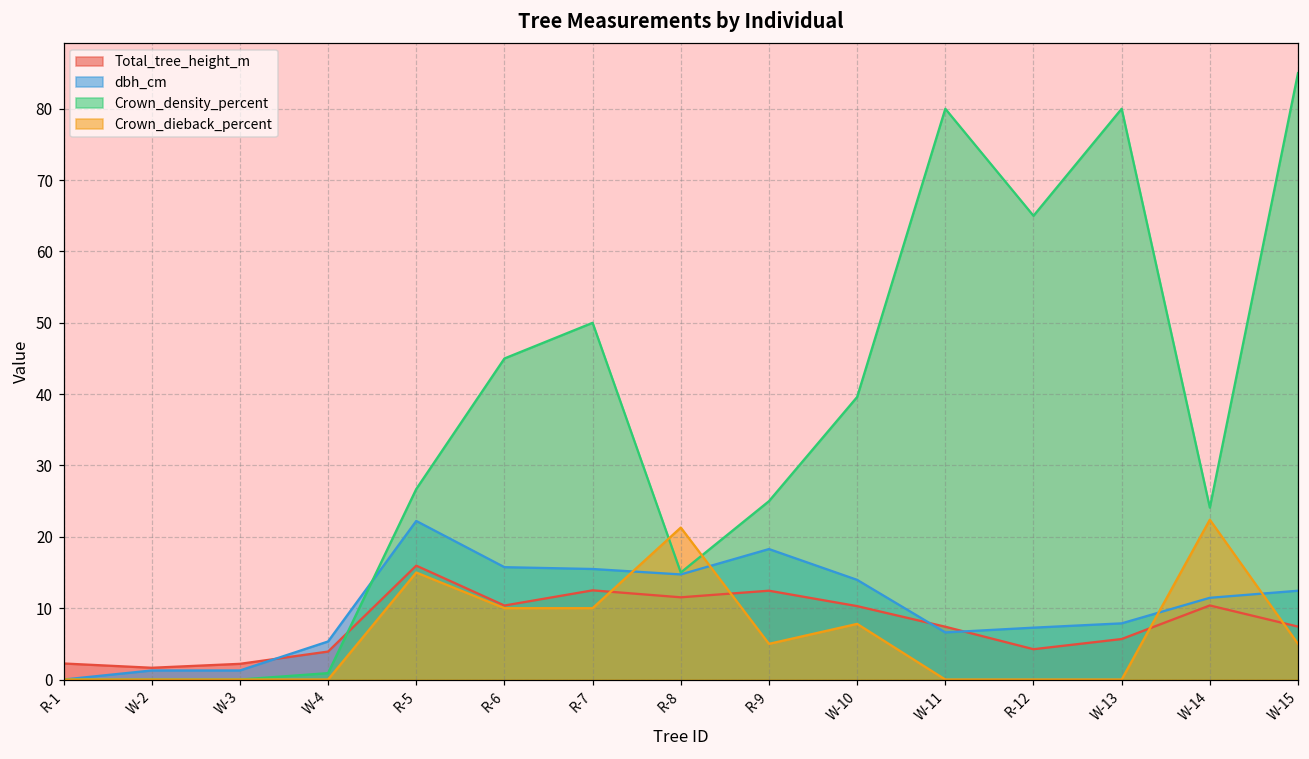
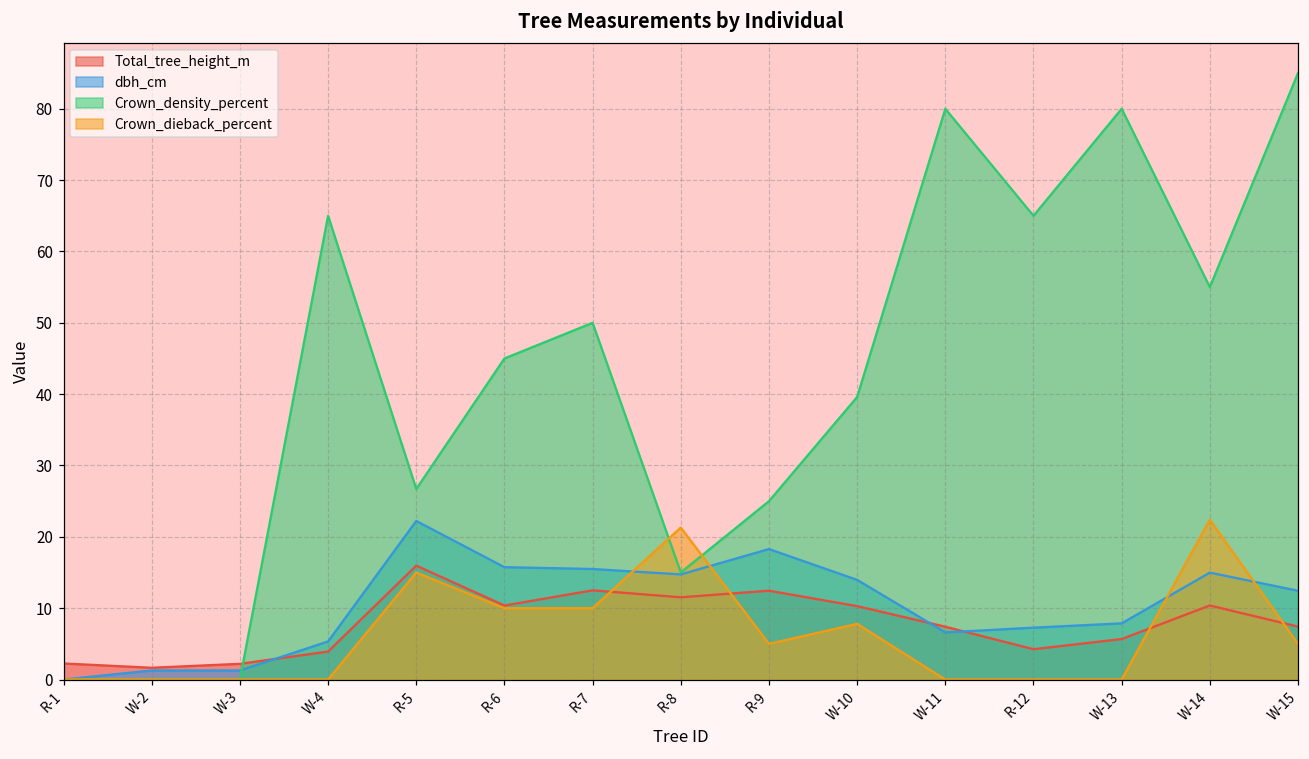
  {
    "Total_tree_height_m": {
      "R-1": 2,
      "W-3": 2,
      "W-4": 4,
      "R-5": 16,
      "R-7": 13,
      "R-8": 12,
      "R-9": 12,
      "W-10": 10,
      "W-11": 7,
      "R-12": 4,
      "W-13": 6,
      "W-14": 10,
      "W-15": 7
    },
    "dbh_cm": {
      "W-3": 1,
      "W-4": 5,
      "R-5": 22,
      "R-6": 16,
      "R-7": 15,
      "R-9": 18,
      "W-10": 14,
      "W-11": 7,
      "R-12": 7,
      "W-13": 8,
-     "W-14": 11,
+     "W-14": 15,
      "W-15": 12
    },
    "Crown_density_percent": {
-     "W-4": 1,
+     "W-4": 65,
      "R-5": 27,
      "R-6": 45,
      "R-7": 50,
      "R-9": 25,
      "W-10": 40,
      "W-11": 80,
      "R-12": 65,
      "W-13": 80,
-     "W-14": 24,
+     "W-14": 55,
      "W-15": 85
    },
    "Crown_dieback_percent": {
      "W-4": 0,
      "R-5": 15,
      "R-7": 10,
      "R-8": 21,
      "R-9": 5,
      "W-10": 8,
      "W-11": 0,
      "R-12": 0,
      "W-13": 0,
      "W-14": 22,
      "W-15": 5
    }
  }
